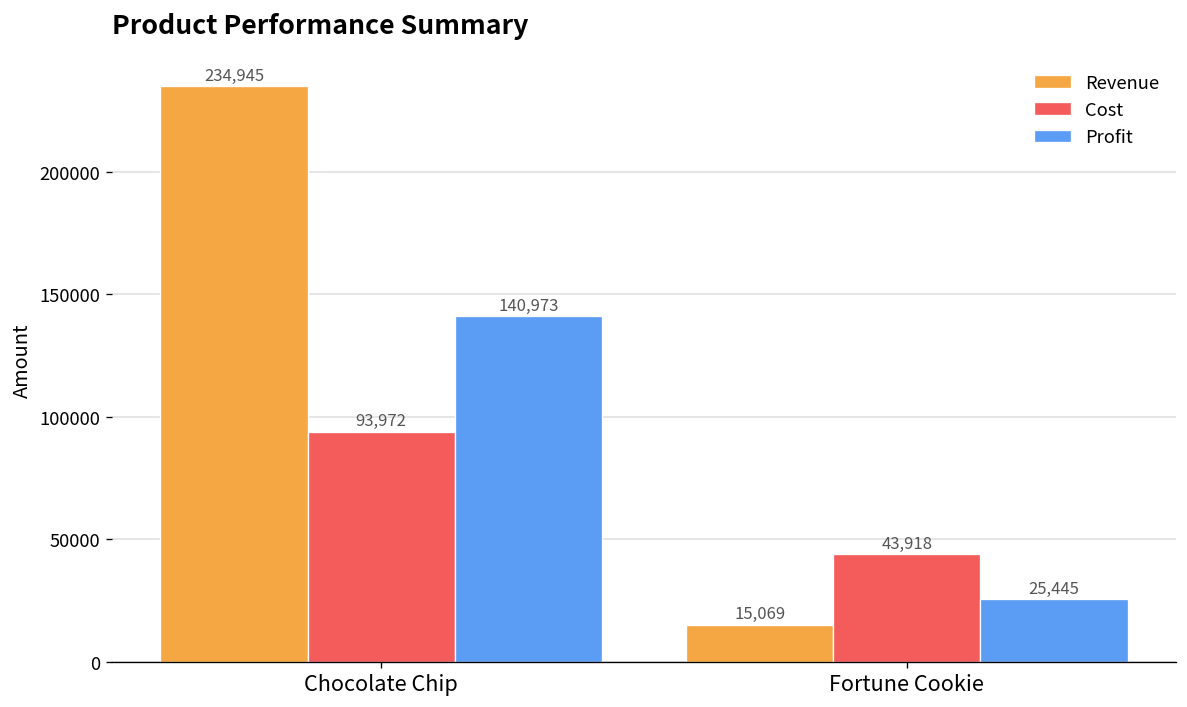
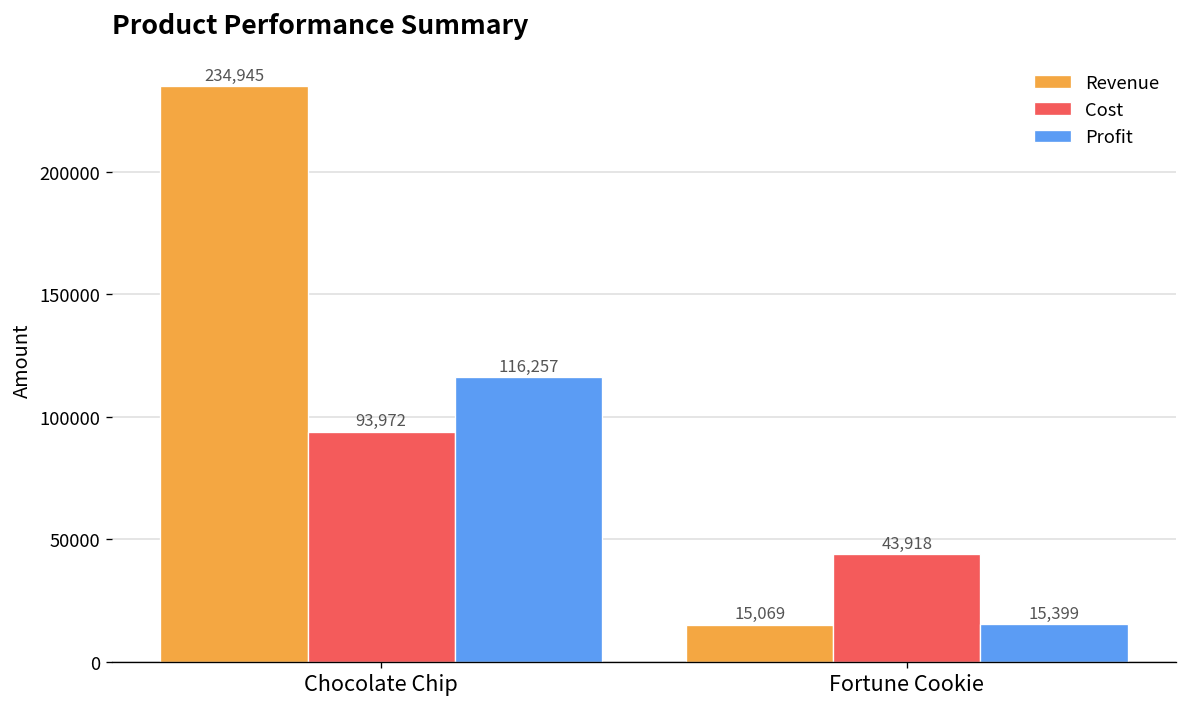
  {
    "Revenue": {
      "Chocolate Chip": "234,945",
      "Fortune Cookie": "15,069"
    },
    "Cost": {
      "Chocolate Chip": "93,972",
      "Fortune Cookie": "43,918"
    },
    "Profit": {
-     "Chocolate Chip": "140,973",
-     "Fortune Cookie": "25,445"
+     "Chocolate Chip": "116,257",
+     "Fortune Cookie": "15,399"
    }
  }
